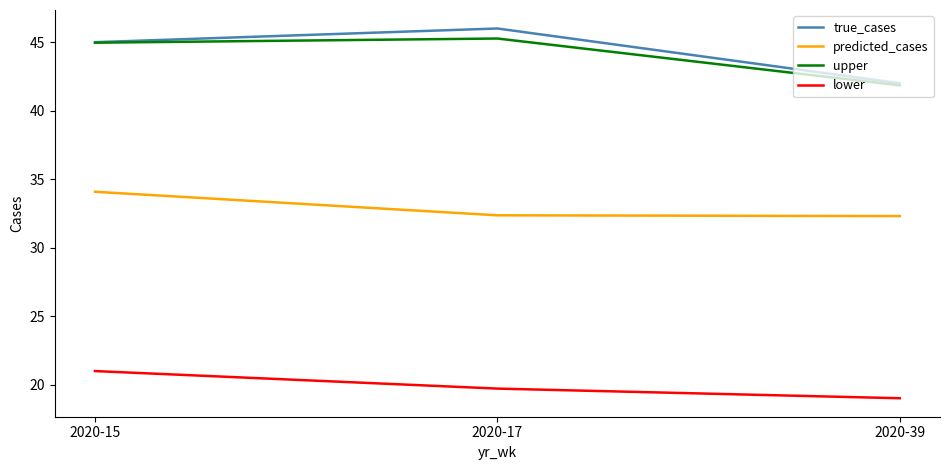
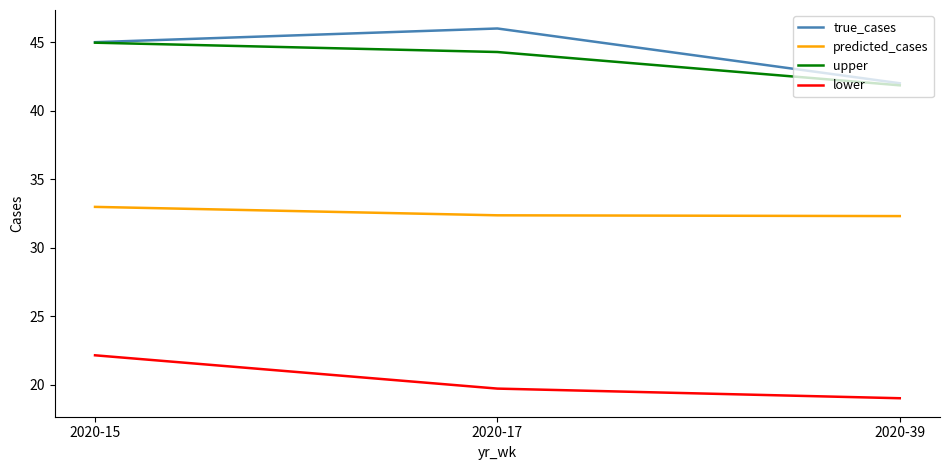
  {
    "true_cases": {
      "2020-17": 46.0
    },
    "predicted_cases": {
-     "2020-15": 34.1,
+     "2020-15": 33.0,
      "2020-17": 32.4,
      "2020-39": 32.3
    },
    "upper": {
-     "2020-17": 45.3
+     "2020-17": 44.3
    },
    "lower": {
-     "2020-15": 21.0,
+     "2020-15": 22.1,
      "2020-17": 19.7,
      "2020-39": 19.0
    }
  }
